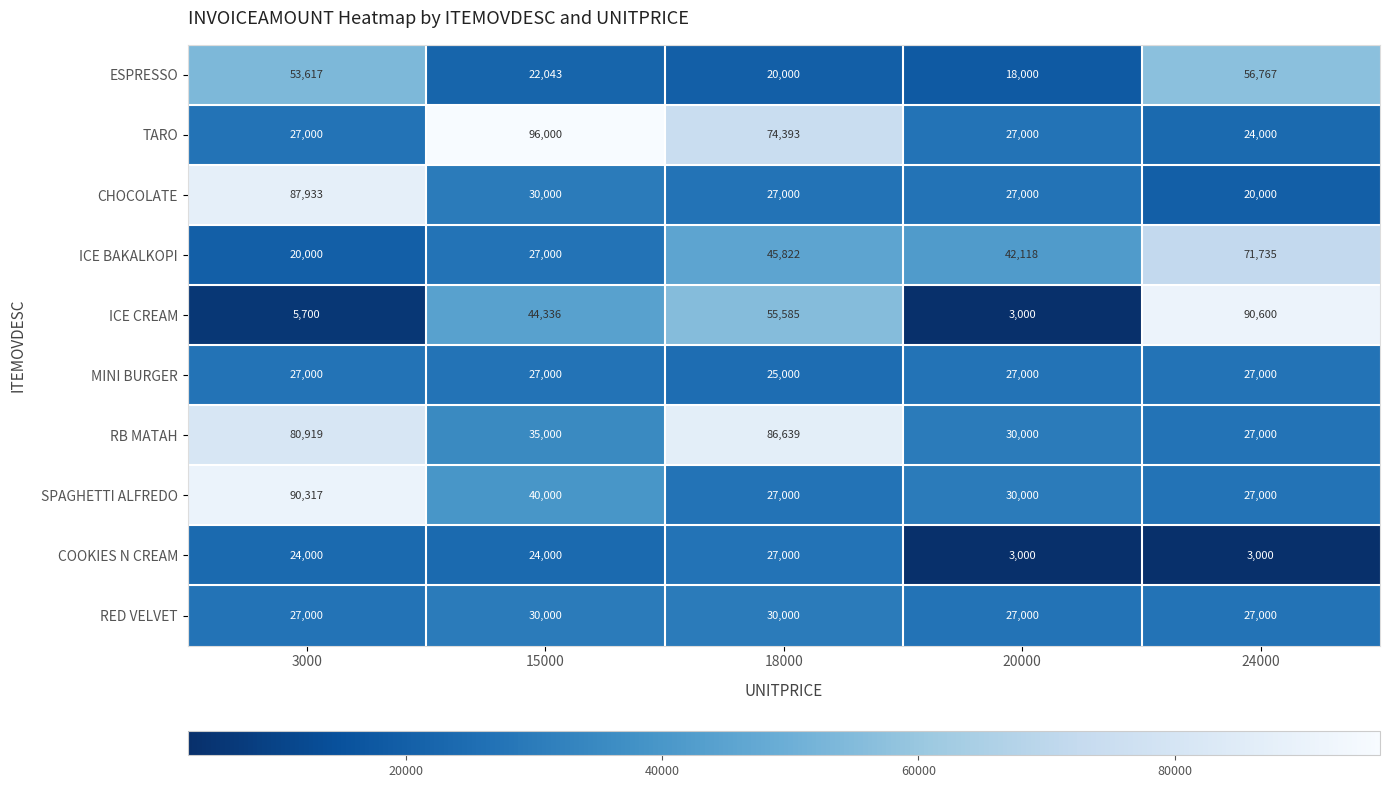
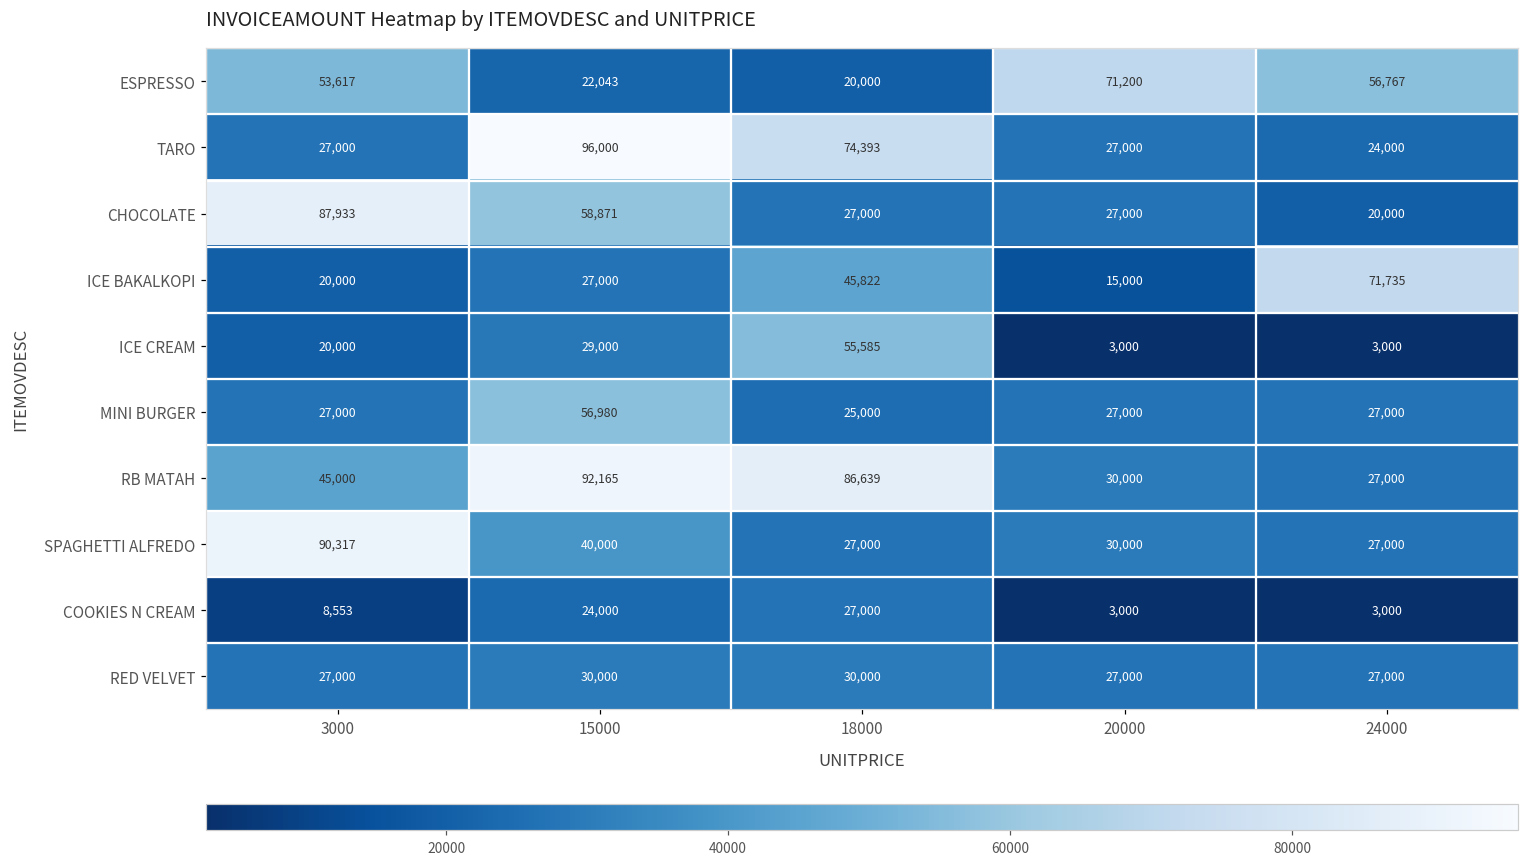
  {
    "ESPRESSO": {
      "3000": "53,617",
      "15000": "22,043",
      "18000": "20,000",
-     "20000": "18,000",
+     "20000": "71,200",
      "24000": "56,767"
    },
    "TARO": {
      "3000": "27,000",
      "15000": "96,000",
      "18000": "74,393",
      "20000": "27,000",
      "24000": "24,000"
    },
    "CHOCOLATE": {
      "3000": "87,933",
-     "15000": "30,000",
+     "15000": "58,871",
      "18000": "27,000",
      "20000": "27,000",
      "24000": "20,000"
    },
    "ICE BAKALKOPI": {
      "3000": "20,000",
      "15000": "27,000",
      "18000": "45,822",
-     "20000": "42,118",
+     "20000": "15,000",
      "24000": "71,735"
    },
    "ICE CREAM": {
-     "3000": "5,700",
-     "15000": "44,336",
+     "3000": "20,000",
+     "15000": "29,000",
      "18000": "55,585",
      "20000": "3,000",
-     "24000": "90,600"
+     "24000": "3,000"
    },
    "MINI BURGER": {
      "3000": "27,000",
-     "15000": "27,000",
+     "15000": "56,980",
      "18000": "25,000",
      "20000": "27,000",
      "24000": "27,000"
    },
    "RB MATAH": {
-     "3000": "80,919",
-     "15000": "35,000",
+     "3000": "45,000",
+     "15000": "92,165",
      "18000": "86,639",
      "20000": "30,000",
      "24000": "27,000"
    },
    "SPAGHETTI ALFREDO": {
      "3000": "90,317",
      "15000": "40,000",
      "18000": "27,000",
      "20000": "30,000",
      "24000": "27,000"
    },
    "COOKIES N CREAM": {
-     "3000": "24,000",
+     "3000": "8,553",
      "15000": "24,000",
      "18000": "27,000",
      "20000": "3,000",
      "24000": "3,000"
    },
    "RED VELVET": {
      "3000": "27,000",
      "15000": "30,000",
      "18000": "30,000",
      "20000": "27,000",
      "24000": "27,000"
    }
  }
